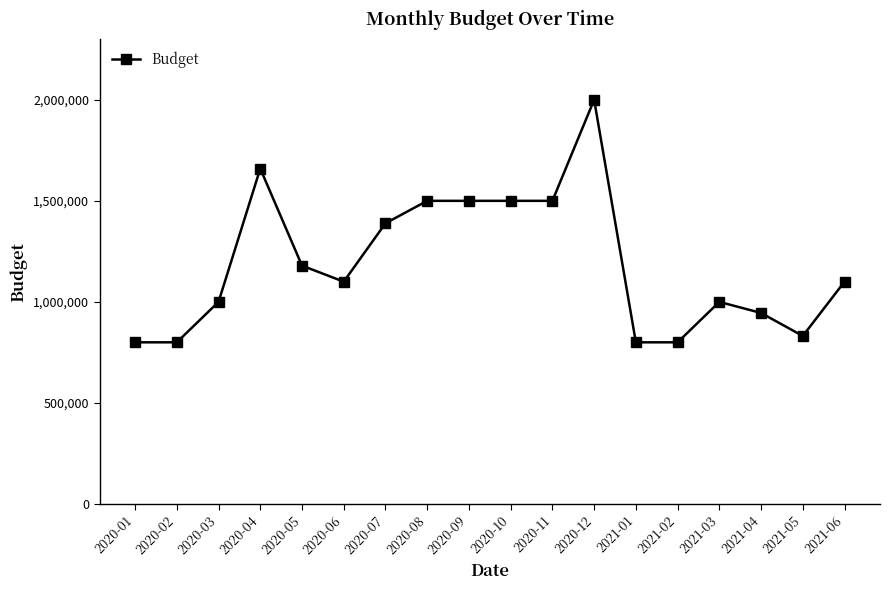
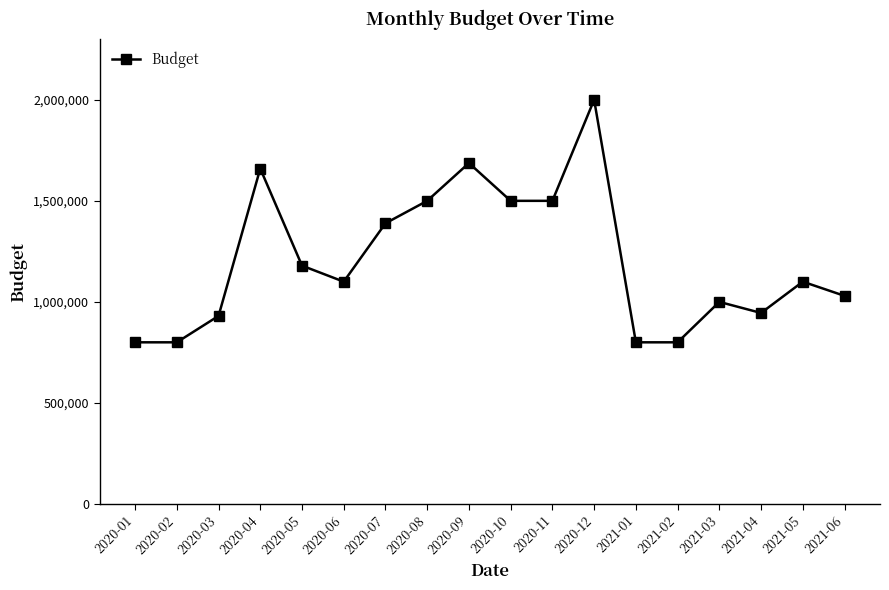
  {
    "2020-01": "800,000",
    "2020-02": "800,000",
-   "2020-03": "1,000,000",
+   "2020-03": "930,000",
    "2020-04": "1,660,000",
    "2020-05": "1,180,000",
    "2020-06": "1,100,000",
    "2020-07": "1,390,000",
    "2020-08": "1,500,000",
-   "2020-09": "1,500,000",
+   "2020-09": "1,690,000",
    "2020-10": "1,500,000",
    "2020-11": "1,500,000",
    "2020-12": "2,000,000",
    "2021-01": "800,000",
    "2021-02": "800,000",
    "2021-03": "1,000,000",
    "2021-04": "950,000",
-   "2021-05": "830,000",
-   "2021-06": "1,100,000"
+   "2021-05": "1,100,000",
+   "2021-06": "1,030,000"
  }
